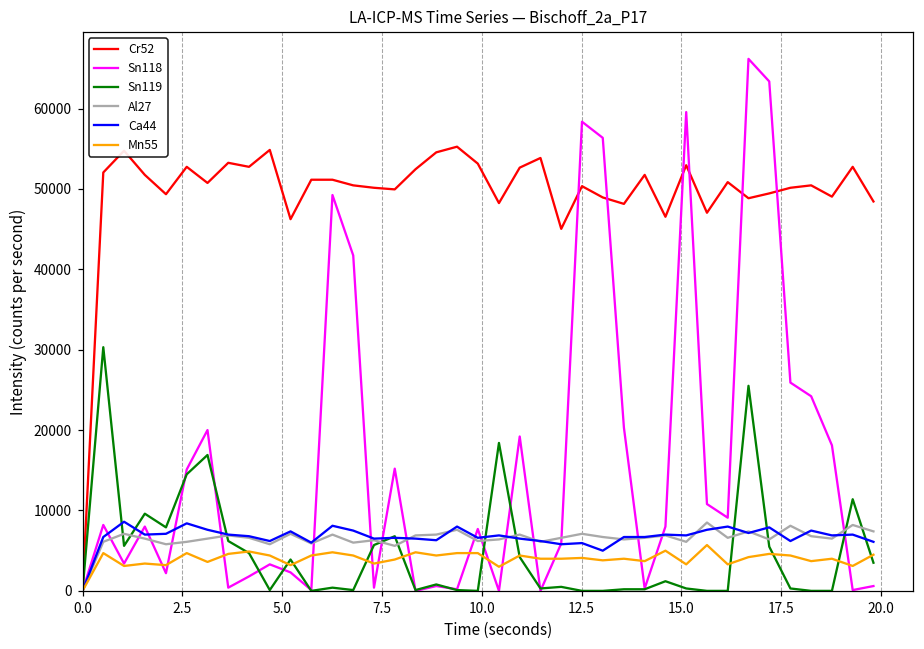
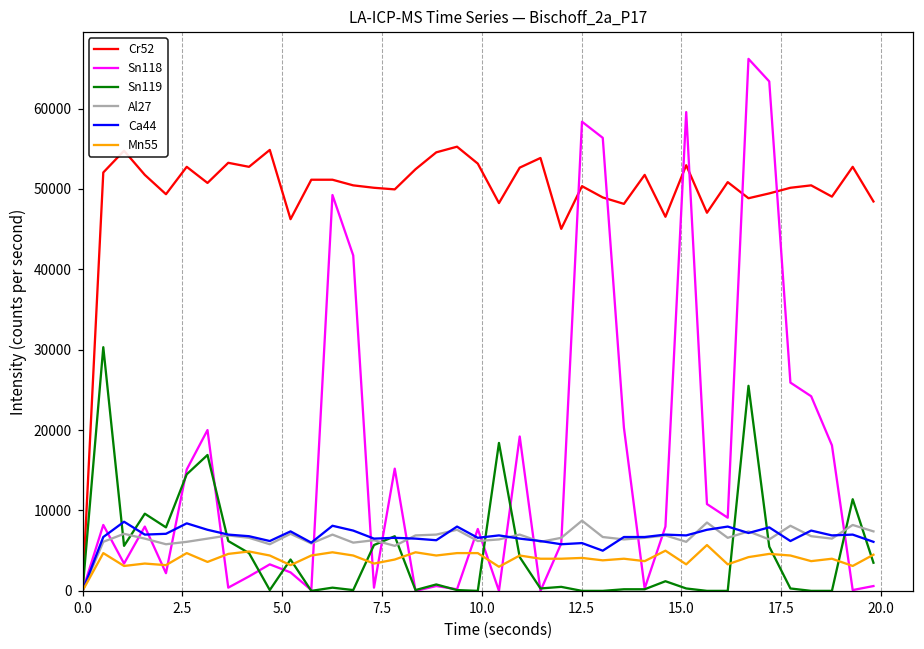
  {
    "Cr52": {
      "12.5": 50000
    },
    "Sn118": {
      "12.5": 58000
    },
    "Sn119": {
      "12.5": 0
    },
    "Al27": {
-     "12.5": 7000
+     "12.5": 9000
    },
    "Ca44": {
      "12.5": 6000
    },
    "Mn55": {
      "12.5": 4000
    }
  }
